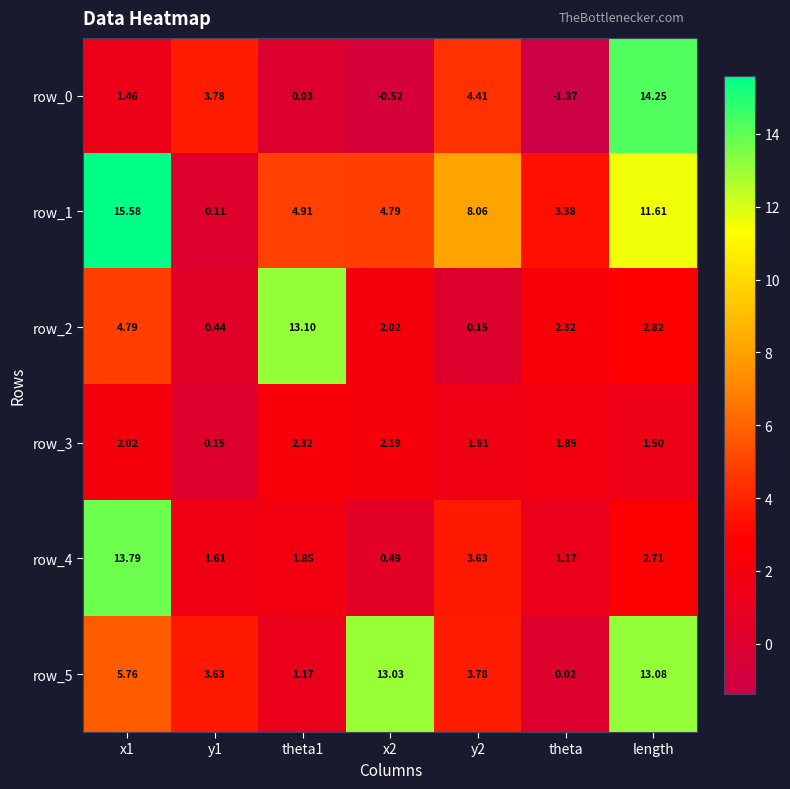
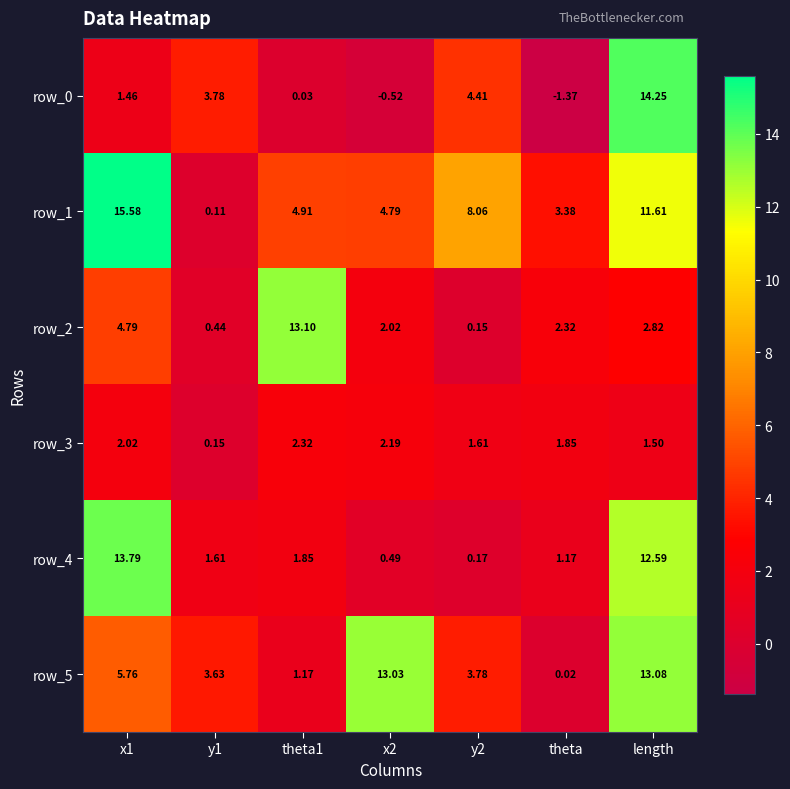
  {
    "row_0": {
      "x1": 1.46,
      "y1": 3.78,
      "theta1": 0.03,
      "x2": -0.52,
      "y2": 4.41,
      "theta": -1.37,
      "length": 14.25
    },
    "row_1": {
      "x1": 15.58,
      "y1": 0.11,
      "theta1": 4.91,
      "x2": 4.79,
      "y2": 8.06,
      "theta": 3.38,
      "length": 11.61
    },
    "row_2": {
      "x1": 4.79,
      "y1": 0.44,
      "theta1": 13.10,
      "x2": 2.02,
      "y2": 0.15,
      "theta": 2.32,
      "length": 2.82
    },
    "row_3": {
      "x1": 2.02,
      "y1": 0.15,
      "theta1": 2.32,
      "x2": 2.19,
      "y2": 1.61,
      "theta": 1.85,
      "length": 1.50
    },
    "row_4": {
      "x1": 13.79,
      "y1": 1.61,
      "theta1": 1.85,
      "x2": 0.49,
-     "y2": 3.63,
+     "y2": 0.17,
      "theta": 1.17,
-     "length": 2.71
+     "length": 12.59
    },
    "row_5": {
      "x1": 5.76,
      "y1": 3.63,
      "theta1": 1.17,
      "x2": 13.03,
      "y2": 3.78,
      "theta": 0.02,
      "length": 13.08
    }
  }
